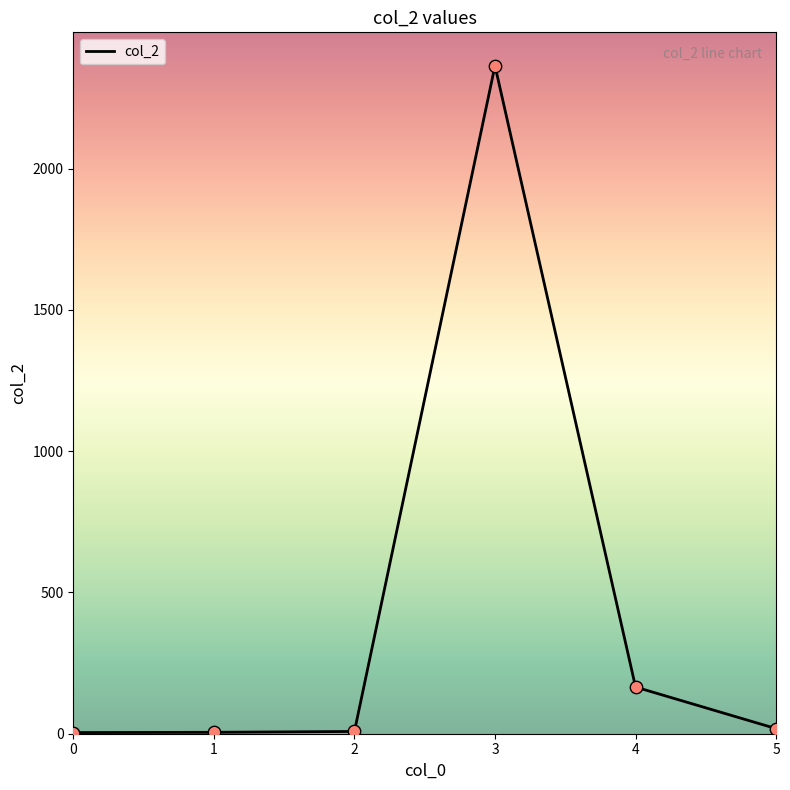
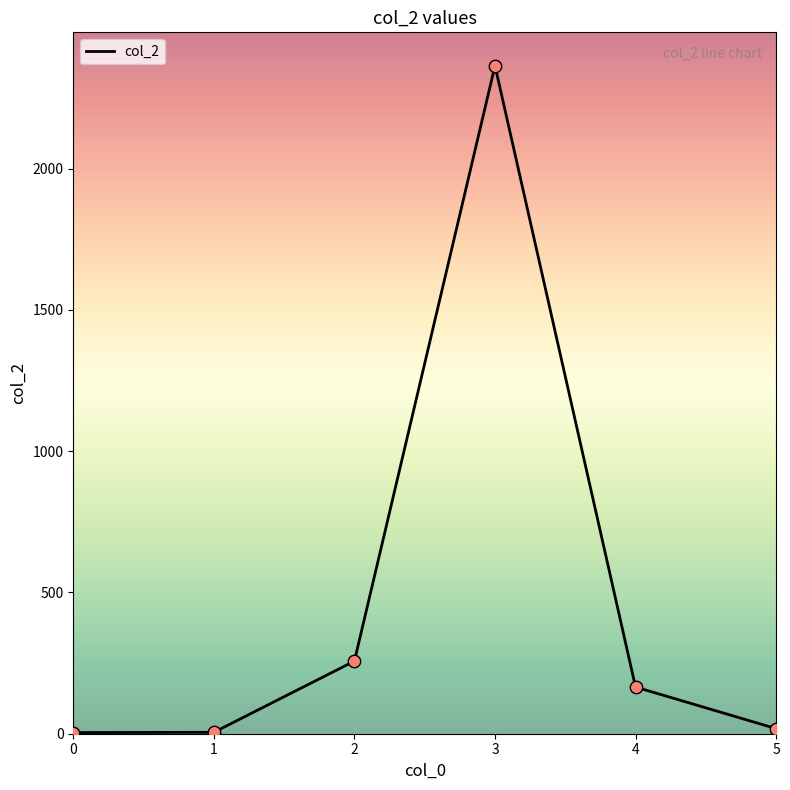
  {
    "0": 0,
    "1": 10,
-   "2": 10,
+   "2": 260,
    "3": 2360,
    "4": 170,
    "5": 20
  }
